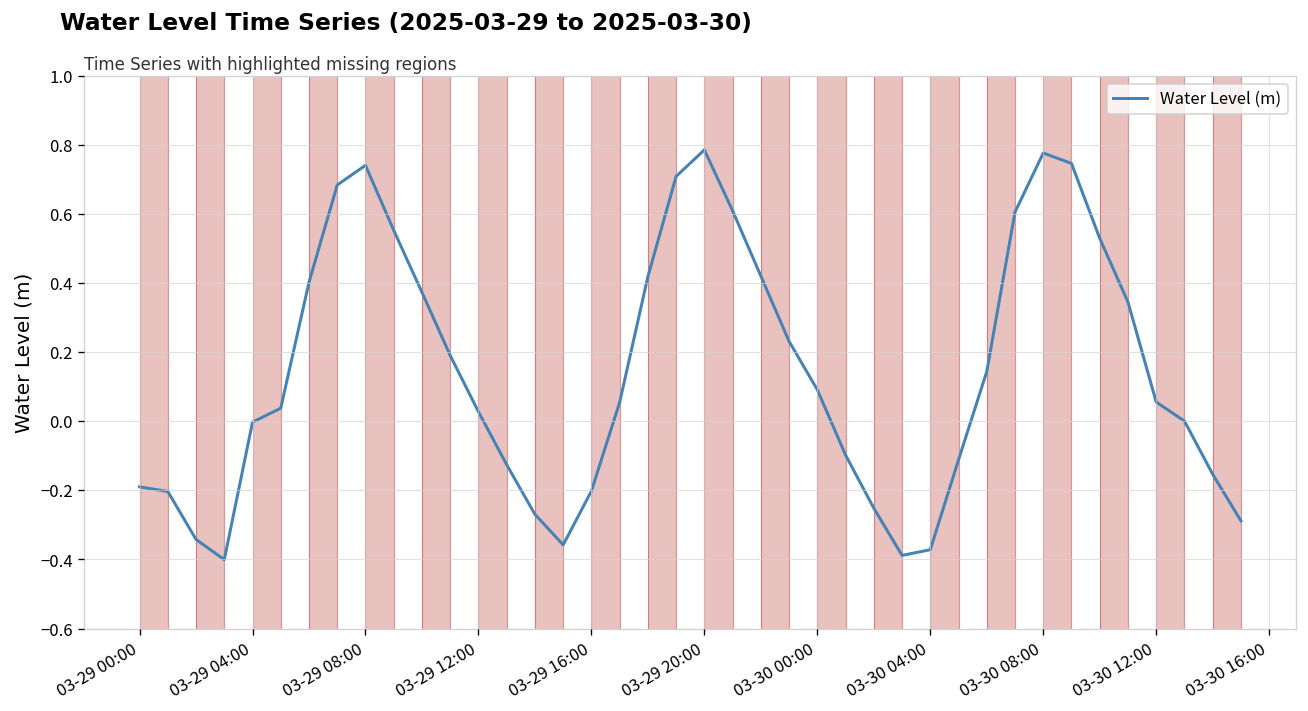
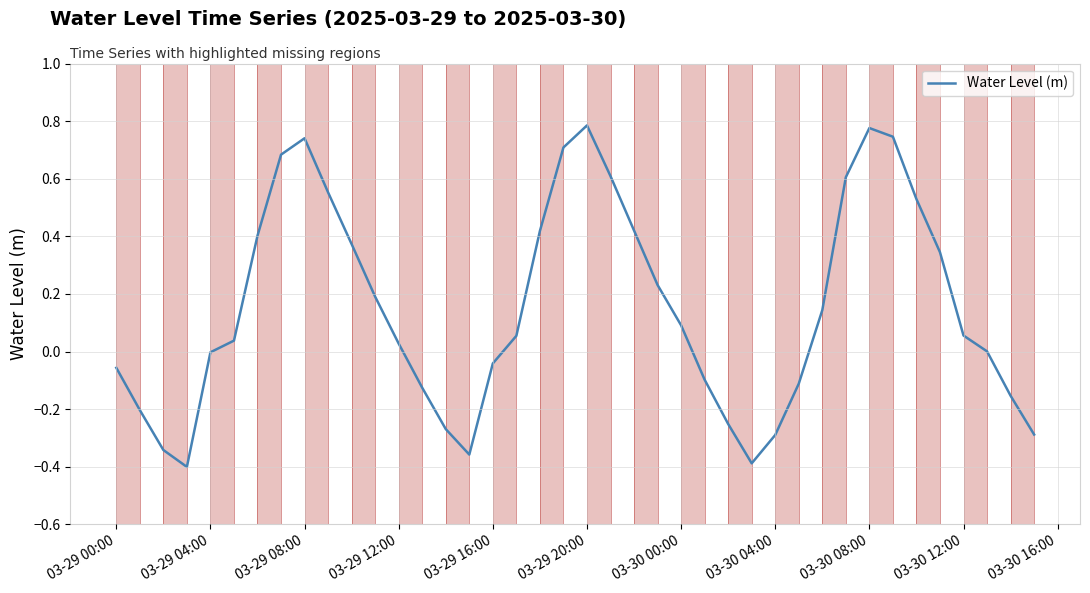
  {
-   "03-29 00:00": -0.19,
+   "03-29 00:00": -0.06,
    "03-29 04:00": 0.00,
    "03-29 08:00": 0.74,
    "03-29 12:00": 0.03,
-   "03-29 16:00": -0.20,
+   "03-29 16:00": -0.04,
    "03-29 20:00": 0.79,
    "03-30 00:00": 0.09,
-   "03-30 04:00": -0.37,
+   "03-30 04:00": -0.29,
    "03-30 08:00": 0.78,
    "03-30 12:00": 0.06
  }
